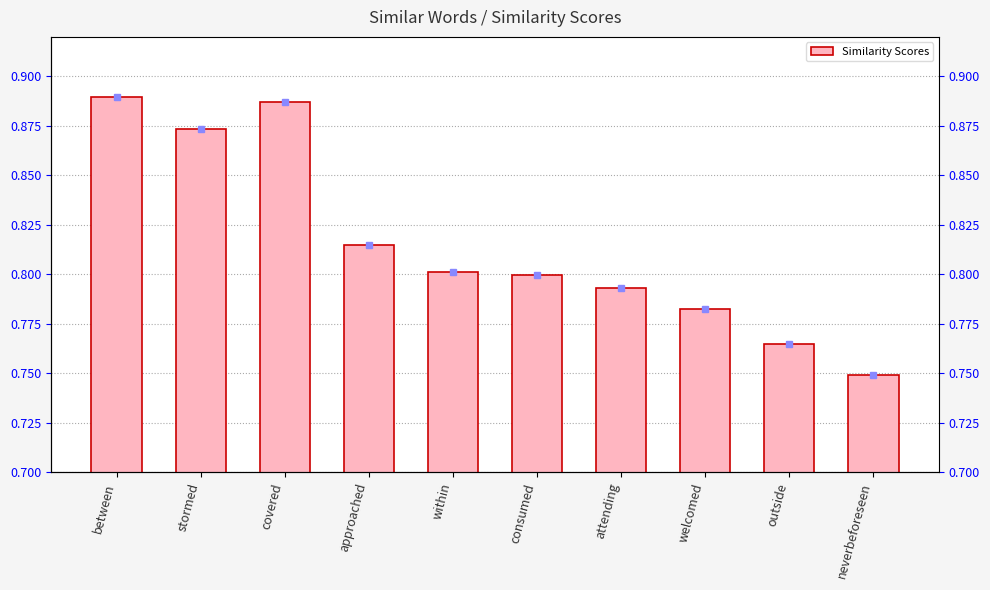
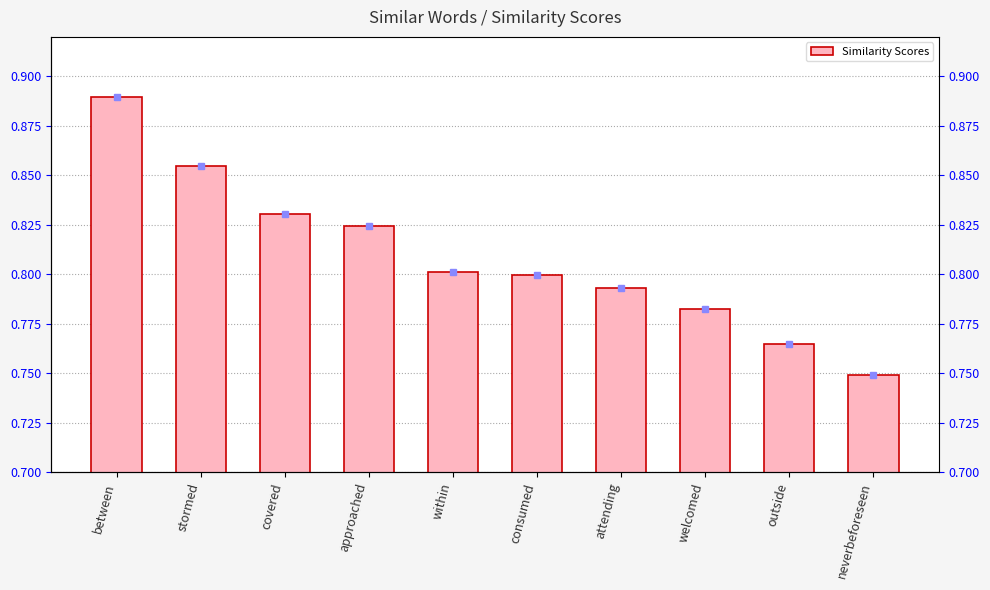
  {
    "Similarity Scores": {
      "between": 0.890,
-     "stormed": 0.874,
-     "covered": 0.887,
-     "approached": 0.815,
+     "stormed": 0.855,
+     "covered": 0.830,
+     "approached": 0.825,
      "within": 0.801,
      "consumed": 0.800,
      "attending": 0.793,
      "welcomed": 0.782,
      "outside": 0.765,
      "neverbeforeseen": 0.749
    }
  }
